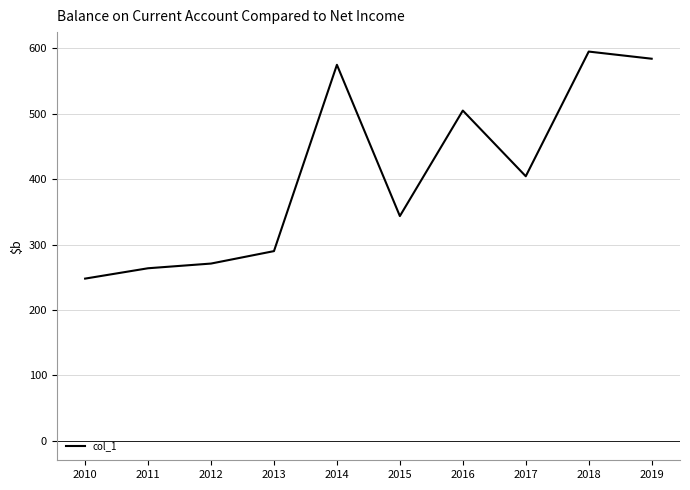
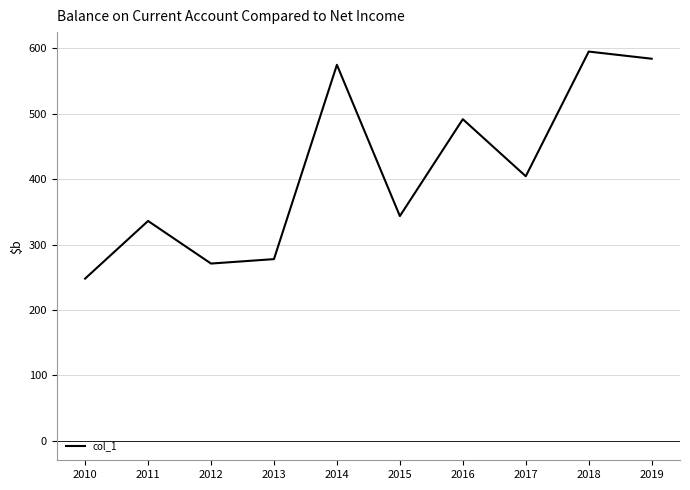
  {
    "2010": 250,
-   "2011": 260,
+   "2011": 340,
    "2012": 270,
-   "2013": 290,
+   "2013": 280,
    "2014": 570,
    "2015": 340,
-   "2016": 500,
+   "2016": 490,
    "2017": 400,
    "2018": 600,
    "2019": 580
  }
